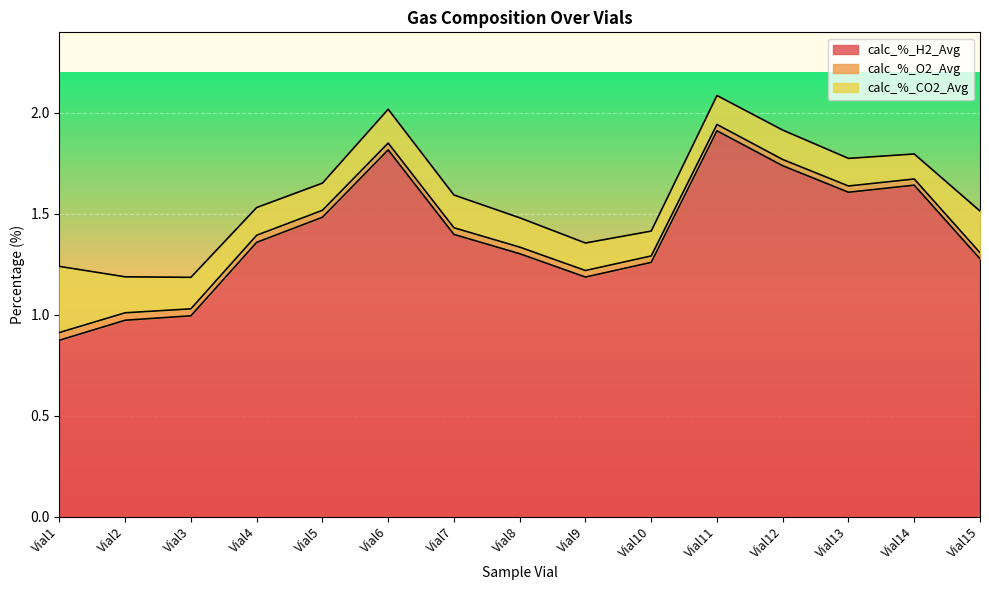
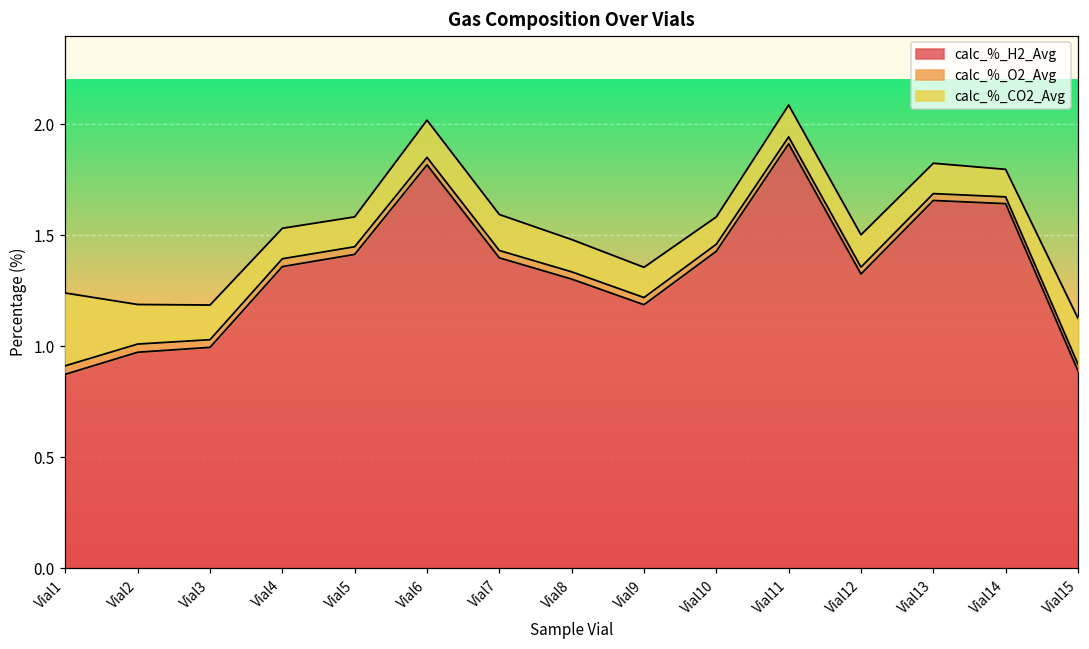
  {
    "calc_%_H2_Avg": {
      "Vial1": 0.87,
      "Vial2": 0.97,
      "Vial3": 0.99,
      "Vial4": 1.36,
-     "Vial5": 1.48,
+     "Vial5": 1.41,
      "Vial6": 1.82,
      "Vial7": 1.40,
      "Vial8": 1.30,
      "Vial9": 1.19,
-     "Vial10": 1.26,
+     "Vial10": 1.43,
      "Vial11": 1.91,
-     "Vial12": 1.74,
-     "Vial13": 1.61,
+     "Vial12": 1.33,
+     "Vial13": 1.66,
      "Vial14": 1.64,
-     "Vial15": 1.28
+     "Vial15": 0.89
    }
  }
